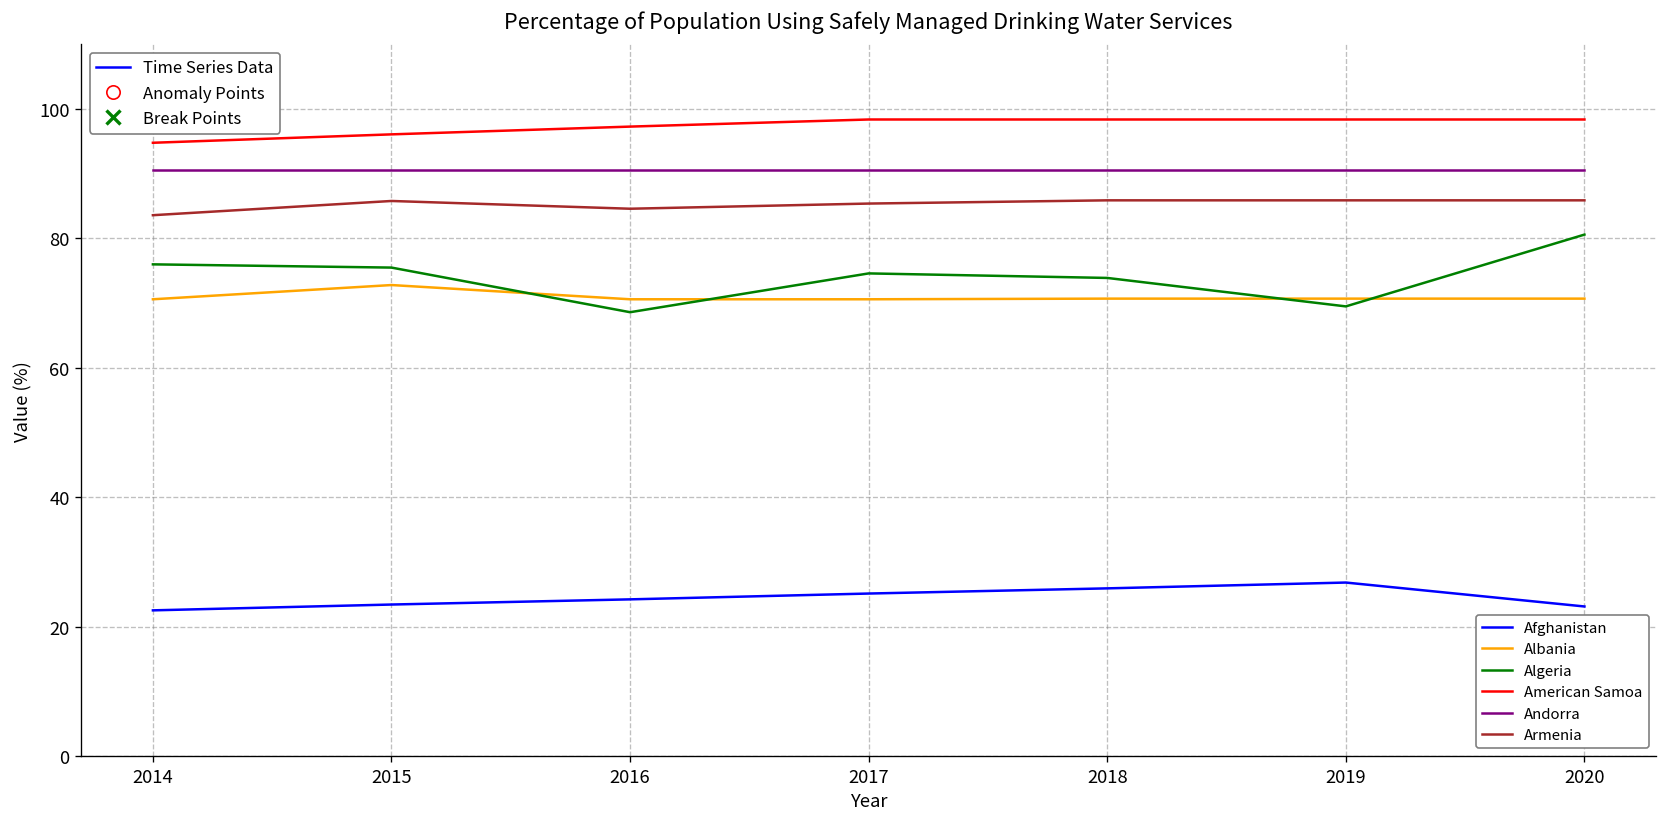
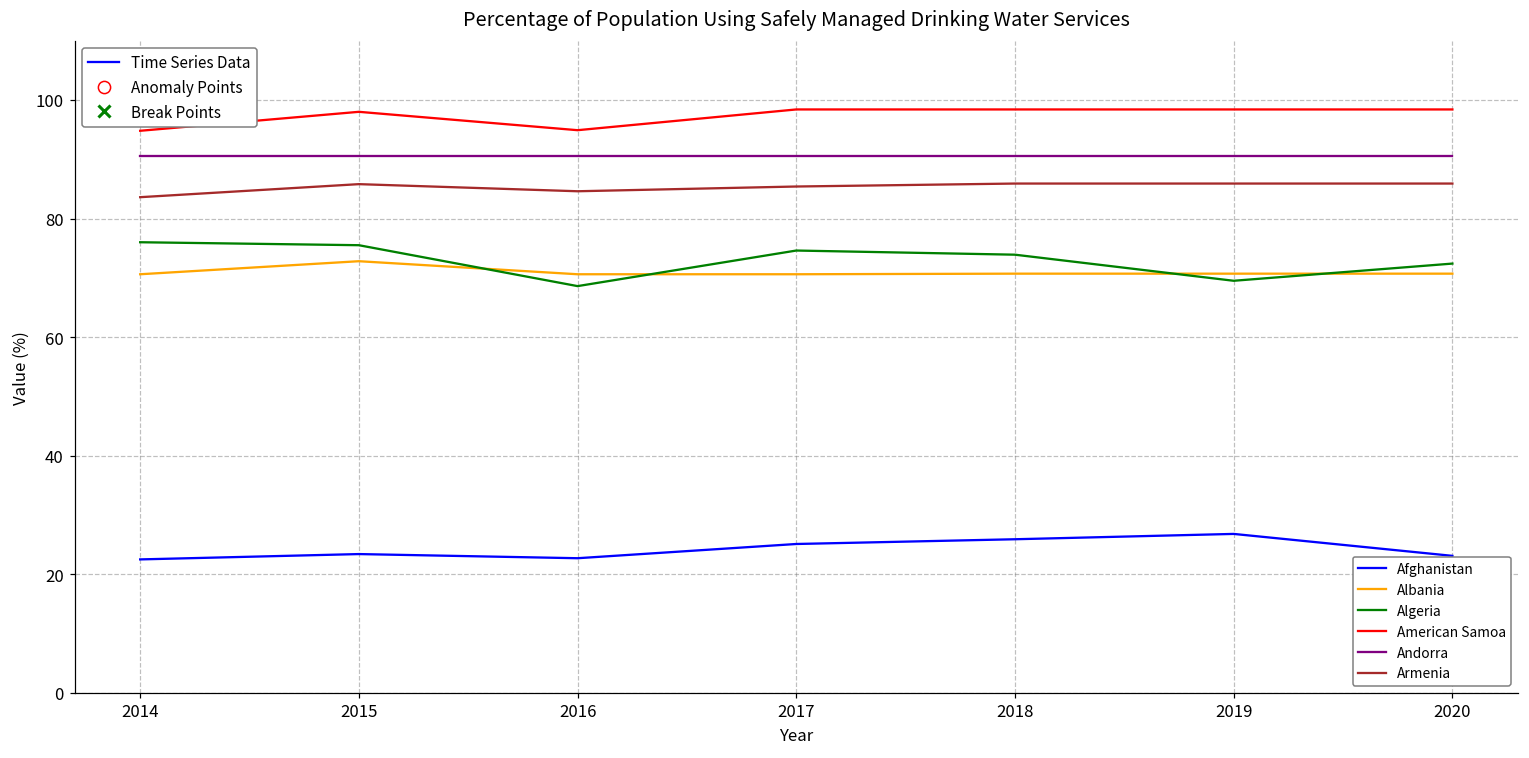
  {
    "Afghanistan": {
      "2014": 23,
      "2015": 23,
-     "2016": 24,
+     "2016": 23,
      "2017": 25,
      "2018": 26,
      "2019": 27
    },
    "Albania": {
      "2014": 71,
      "2015": 73,
      "2016": 71,
      "2017": 71,
      "2018": 71,
      "2019": 71,
      "2020": 71
    },
    "Algeria": {
      "2014": 76,
      "2015": 76,
      "2016": 69,
      "2017": 75,
      "2018": 74,
      "2019": 70,
-     "2020": 81
+     "2020": 72
    },
    "American Samoa": {
      "2014": 95,
-     "2015": 96,
-     "2016": 97,
+     "2015": 98,
+     "2016": 95,
      "2017": 98,
      "2018": 98,
      "2019": 98,
      "2020": 98
    },
    "Andorra": {
      "2014": 91,
      "2015": 91,
      "2016": 91,
      "2017": 91,
      "2018": 91,
      "2019": 91,
      "2020": 91
    },
    "Armenia": {
      "2014": 84,
      "2015": 86,
      "2016": 85,
      "2017": 85,
      "2018": 86,
      "2019": 86,
      "2020": 86
    }
  }
